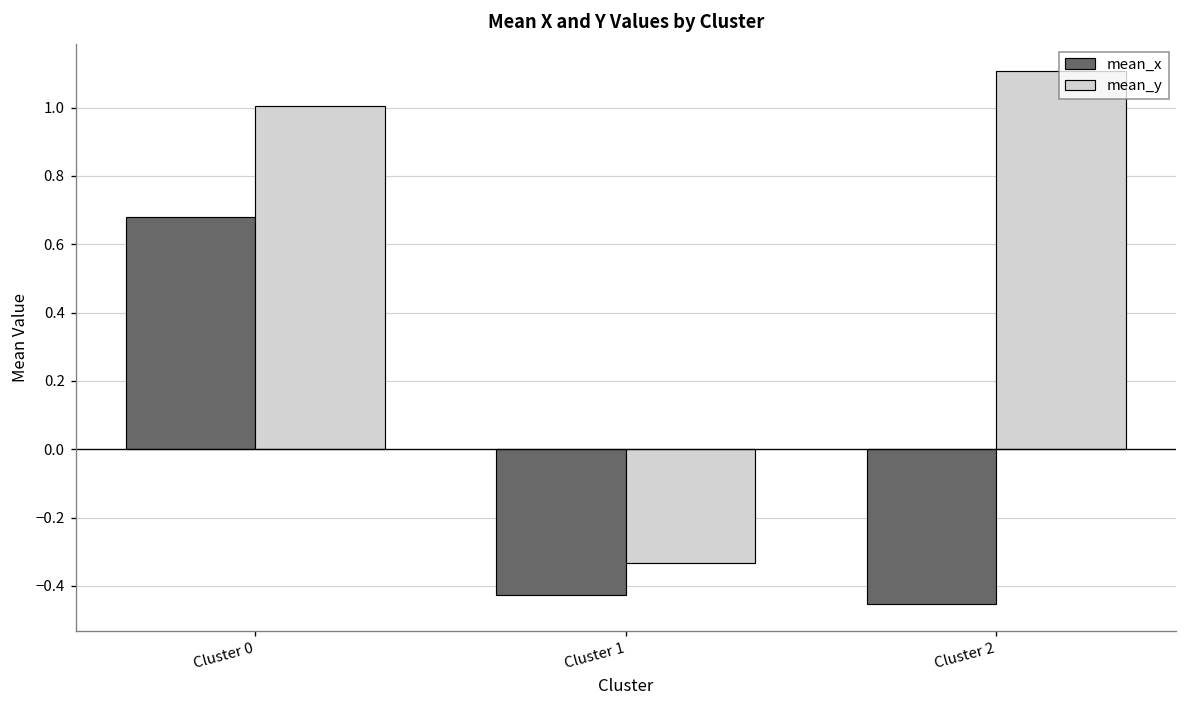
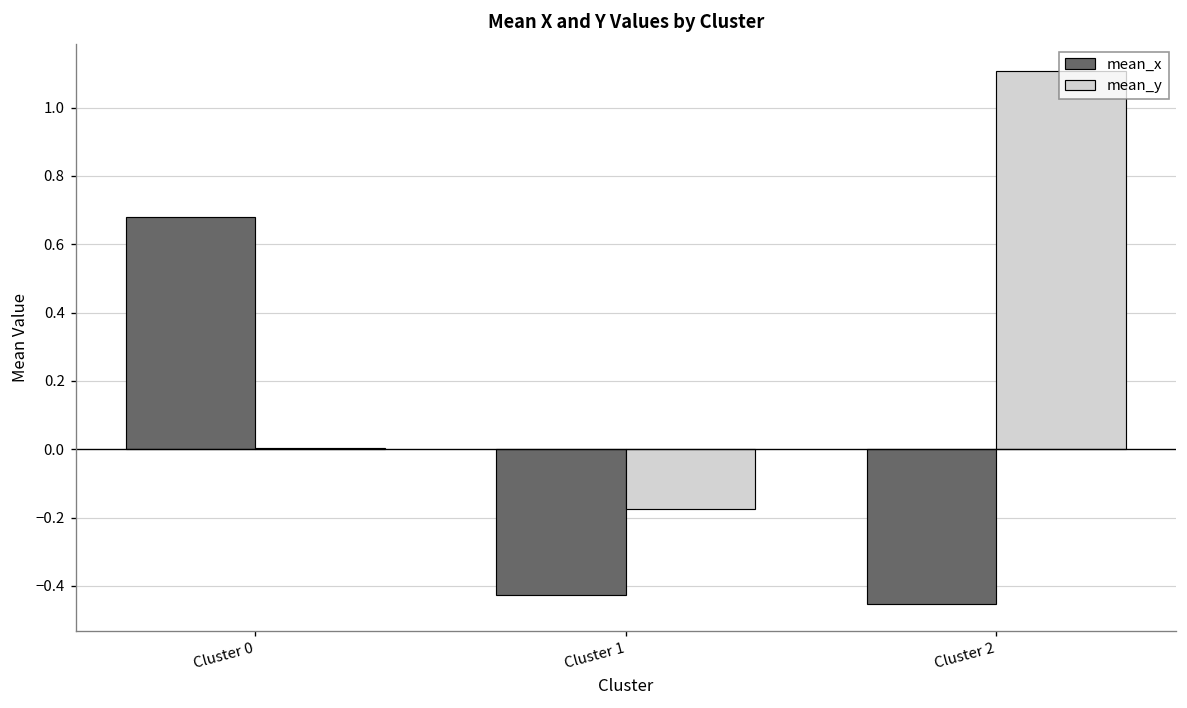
  {
    "mean_x": {
      "Cluster 0": 0.68,
      "Cluster 1": -0.43,
      "Cluster 2": -0.45
    },
    "mean_y": {
-     "Cluster 0": 1.00,
-     "Cluster 1": -0.33
+     "Cluster 0": 0.00,
+     "Cluster 1": -0.18
    }
  }
